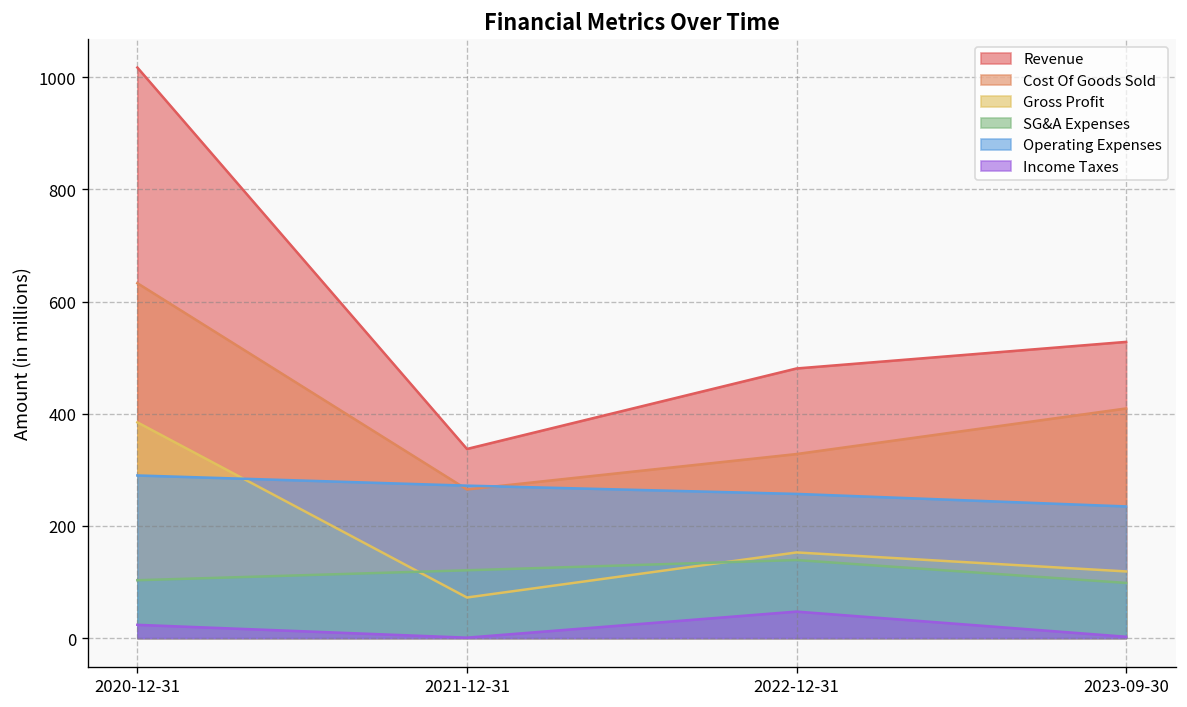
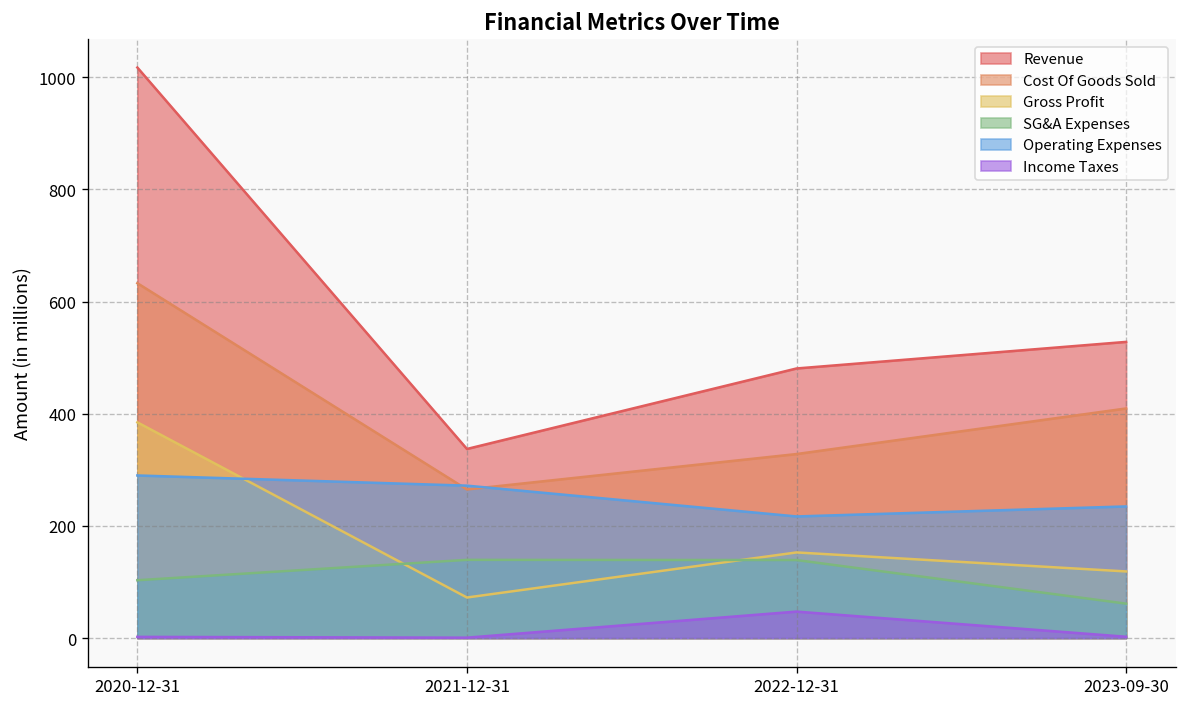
  {
    "SG&A Expenses": {
      "2020-12-31": 100,
-     "2021-12-31": 120,
+     "2021-12-31": 140,
      "2022-12-31": 140,
-     "2023-09-30": 100
+     "2023-09-30": 60
    },
    "Operating Expenses": {
      "2020-12-31": 290,
      "2021-12-31": 270,
-     "2022-12-31": 260,
+     "2022-12-31": 220,
      "2023-09-30": 230
    },
    "Income Taxes": {
-     "2020-12-31": 20,
+     "2020-12-31": 0,
      "2021-12-31": 0,
      "2022-12-31": 50,
      "2023-09-30": 0
    }
  }
